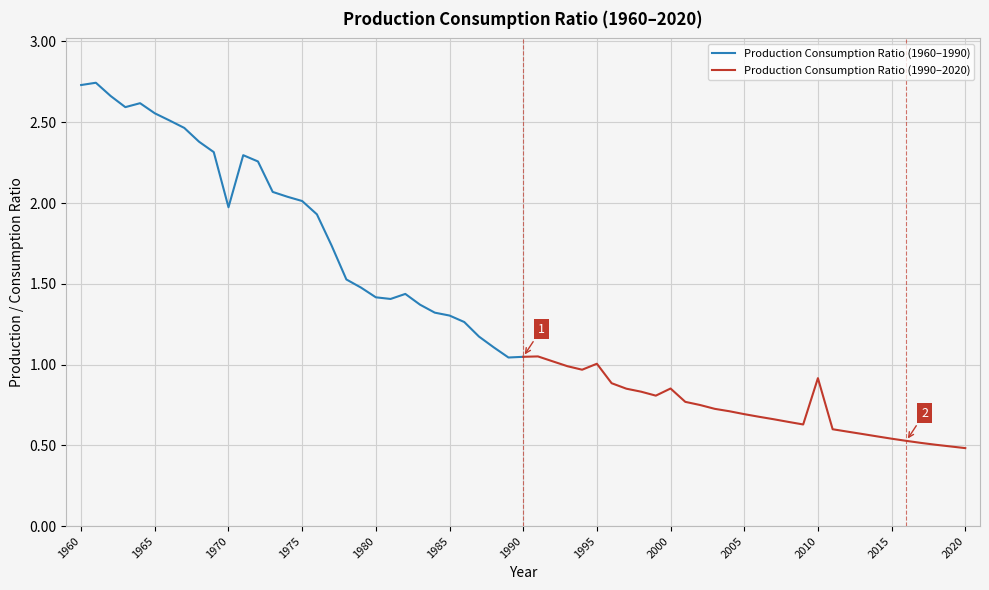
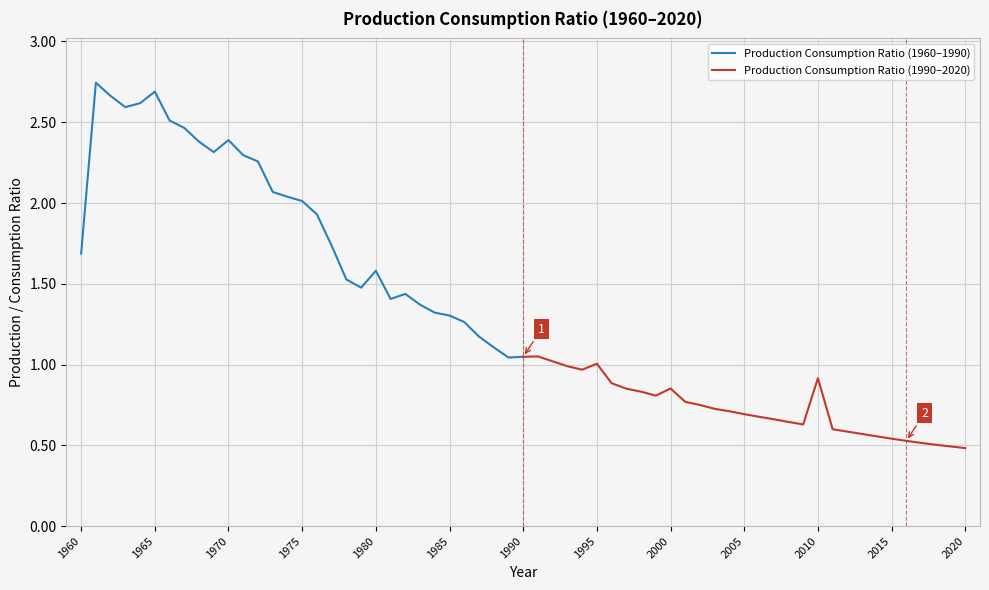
  {
    "Production Consumption Ratio (1960–1990)": {
-     "1960": 2.73,
-     "1965": 2.56,
-     "1970": 1.97,
+     "1960": 1.69,
+     "1965": 2.69,
+     "1970": 2.39,
      "1975": 2.01,
-     "1980": 1.42,
+     "1980": 1.58,
      "1985": 1.30
    },
    "Production Consumption Ratio (1990–2020)": {
      "1995": 1.01,
      "2000": 0.85,
      "2005": 0.69,
      "2010": 0.92,
      "2015": 0.54,
      "2020": 0.48
    }
  }
